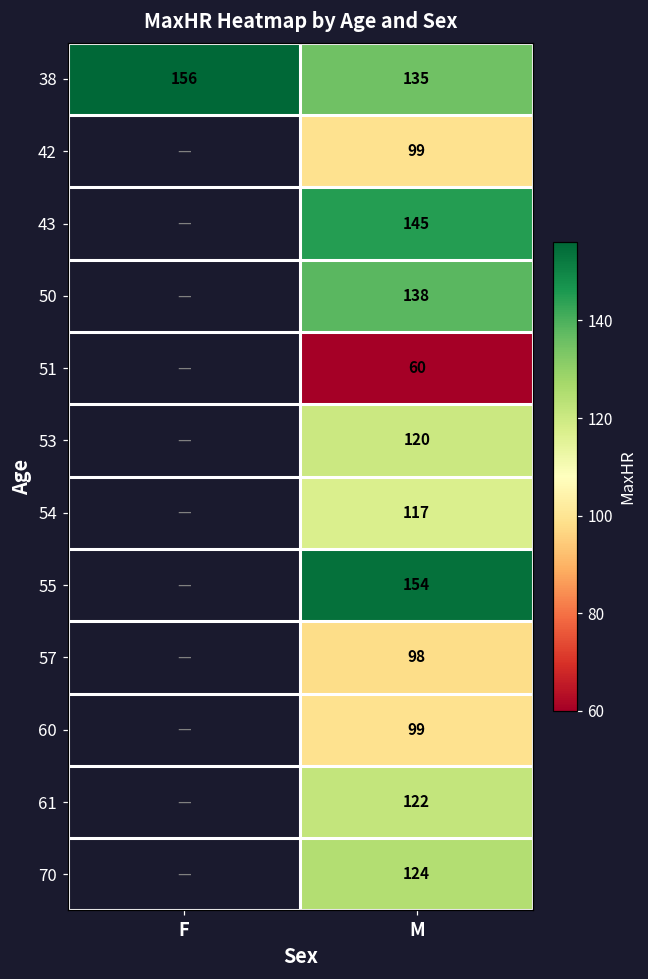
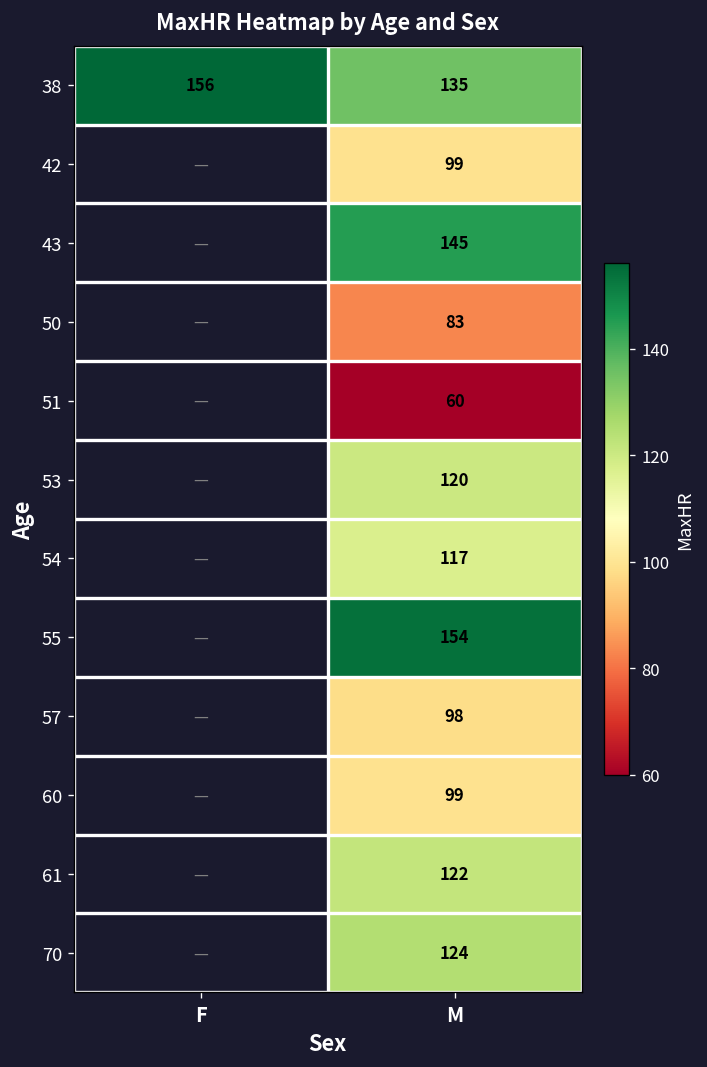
  {
    "38": {
      "F": 156,
      "M": 135
    },
    "42": {
      "M": 99
    },
    "43": {
      "M": 145
    },
    "50": {
-     "M": 138
+     "M": 83
    },
    "51": {
      "M": 60
    },
    "53": {
      "M": 120
    },
    "54": {
      "M": 117
    },
    "55": {
      "M": 154
    },
    "57": {
      "M": 98
    },
    "60": {
      "M": 99
    },
    "61": {
      "M": 122
    },
    "70": {
      "M": 124
    }
  }
